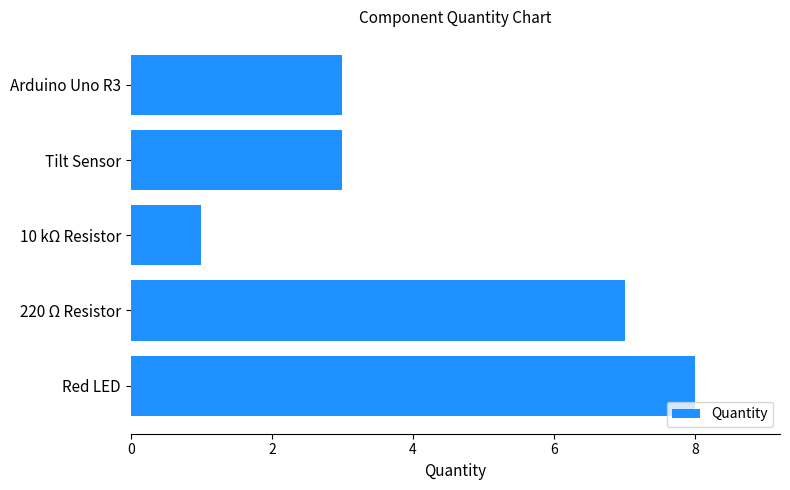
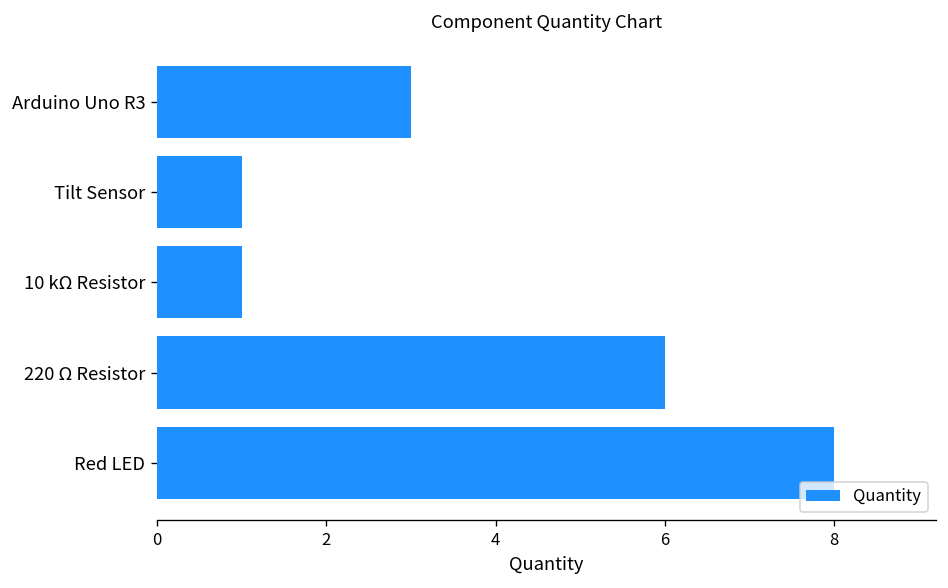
  {
    "Arduino Uno R3": 3,
-   "Tilt Sensor": 3,
+   "Tilt Sensor": 1,
    "10 kΩ Resistor": 1,
-   "220 Ω Resistor": 7,
+   "220 Ω Resistor": 6,
    "Red LED": 8
  }
